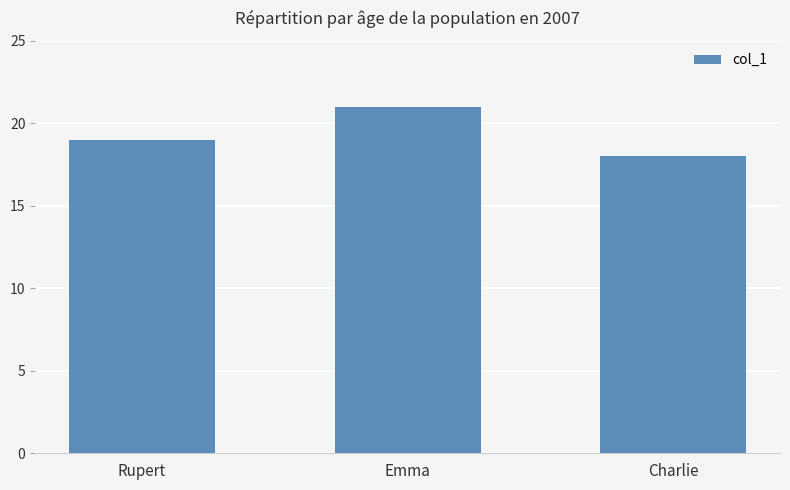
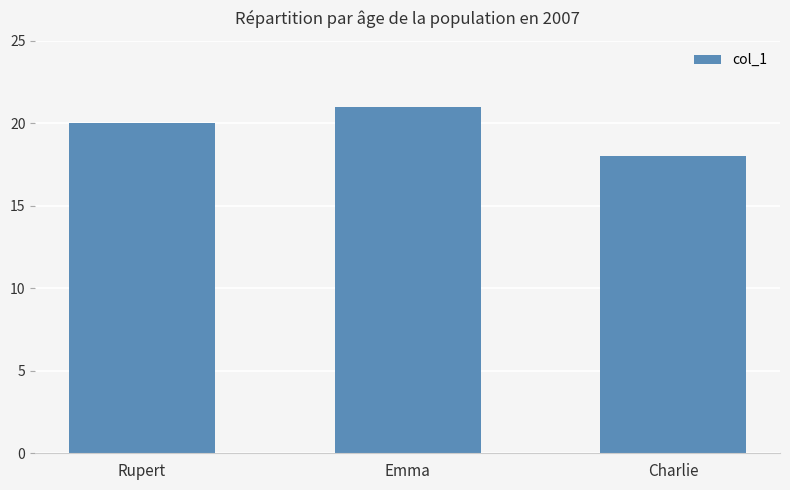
  {
-   "Rupert": 19,
+   "Rupert": 20,
    "Emma": 21,
    "Charlie": 18
  }
